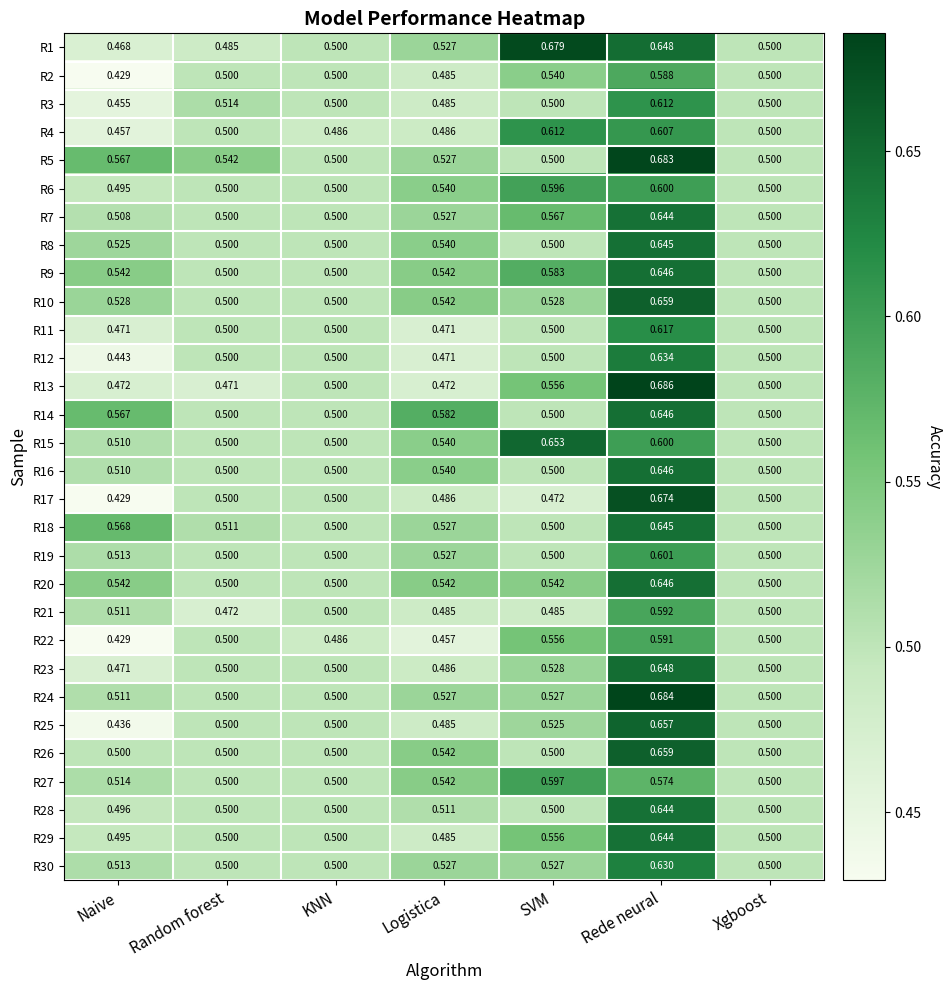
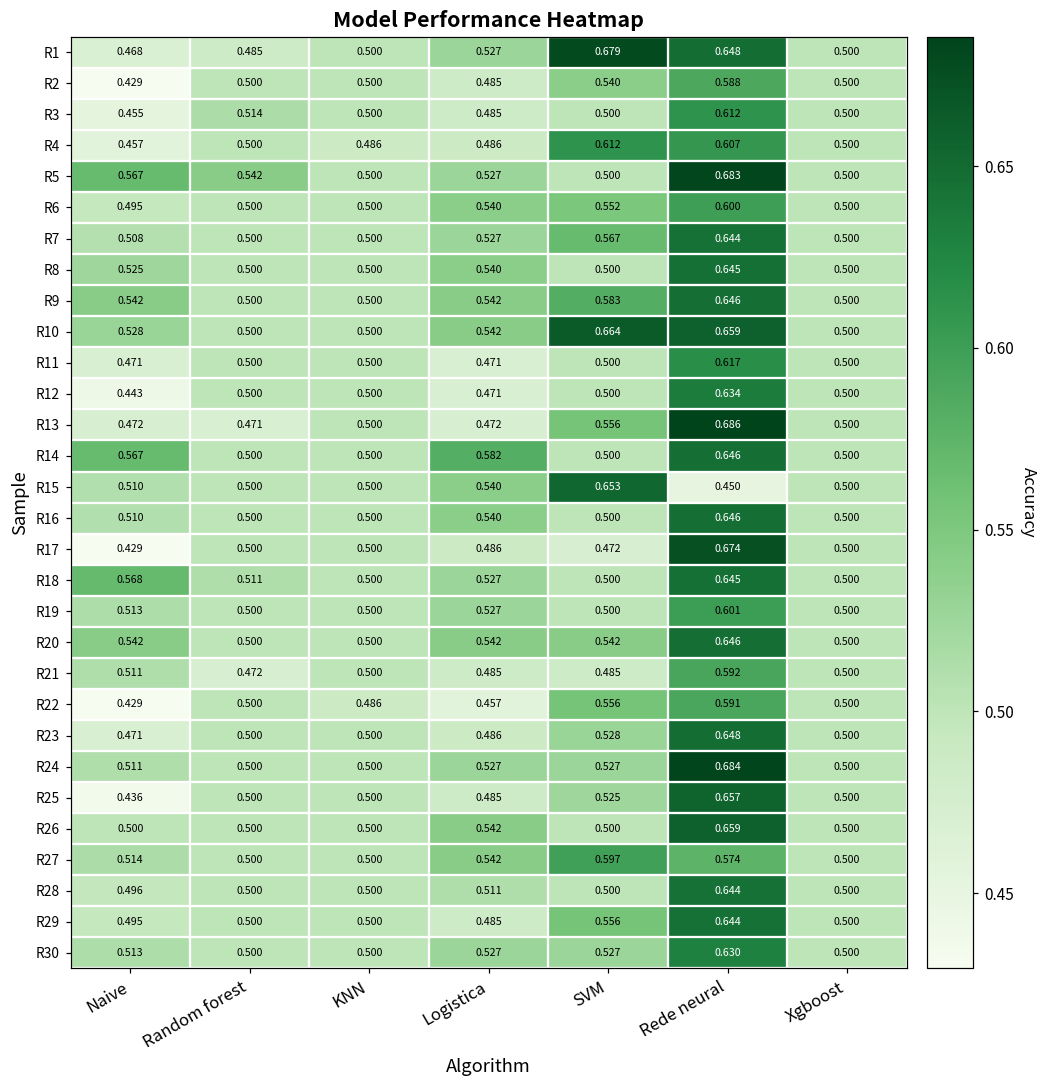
  {
    "R6": {
      "Naive": 0.495,
      "Random forest": 0.500,
      "KNN": 0.500,
      "Logistica": 0.540,
-     "SVM": 0.596,
+     "SVM": 0.552,
      "Rede neural": 0.600,
      "Xgboost": 0.500
    },
    "R10": {
      "Naive": 0.528,
      "Random forest": 0.500,
      "KNN": 0.500,
      "Logistica": 0.542,
-     "SVM": 0.528,
+     "SVM": 0.664,
      "Rede neural": 0.659,
      "Xgboost": 0.500
    },
    "R15": {
      "Naive": 0.510,
      "Random forest": 0.500,
      "KNN": 0.500,
      "Logistica": 0.540,
      "SVM": 0.653,
-     "Rede neural": 0.600,
+     "Rede neural": 0.450,
      "Xgboost": 0.500
    }
  }
